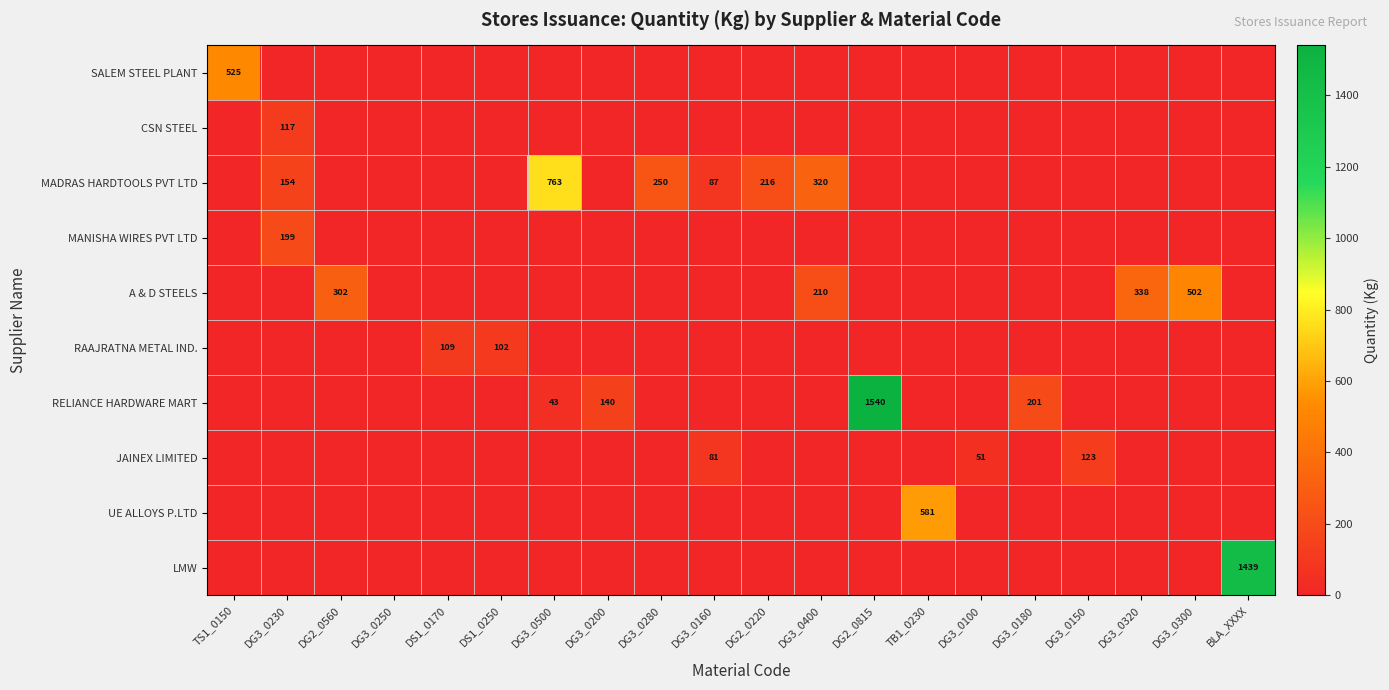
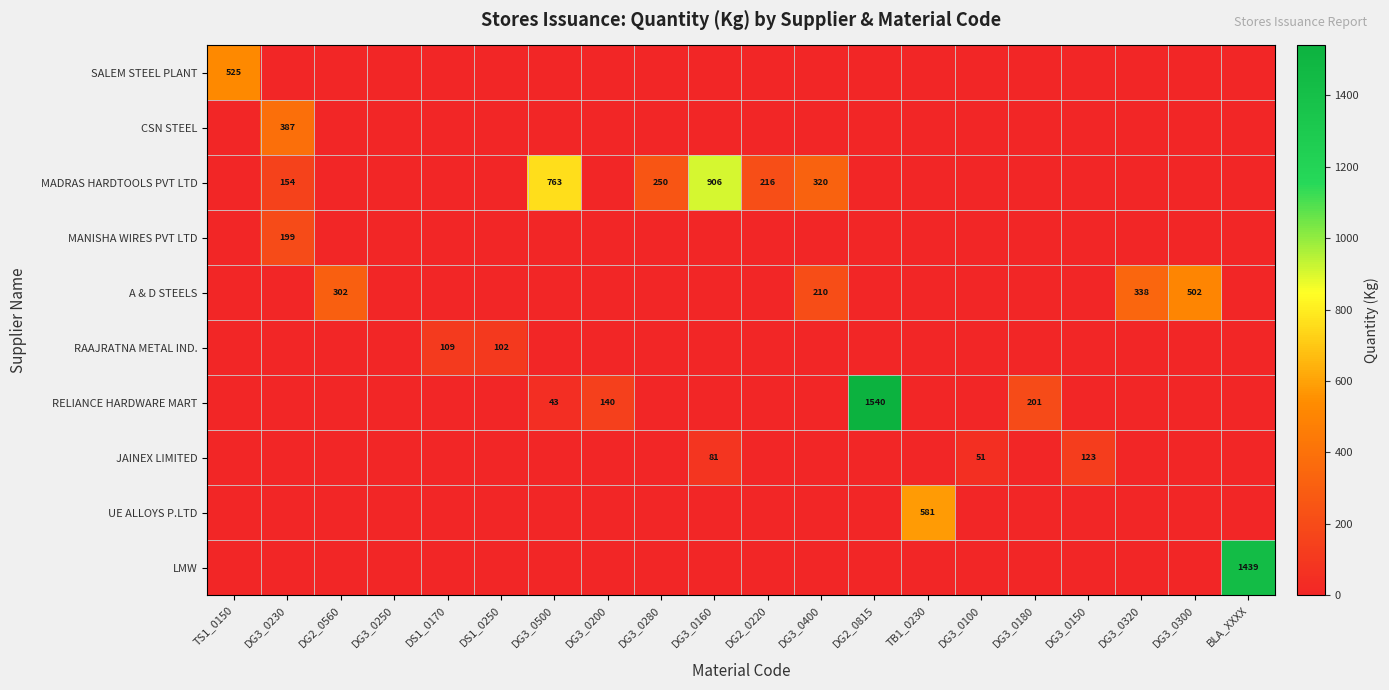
  {
    "SALEM STEEL PLANT": {
      "TS1_0150": 525
    },
    "CSN STEEL": {
-     "DG3_0230": 117
+     "DG3_0230": 387
    },
    "MADRAS HARDTOOLS PVT LTD": {
      "DG3_0230": 154,
      "DG3_0500": 763,
      "DG3_0280": 250,
-     "DG3_0160": 87,
+     "DG3_0160": 906,
      "DG2_0220": 216,
      "DG3_0400": 320
    },
    "MANISHA WIRES PVT LTD": {
      "DG3_0230": 199
    },
    "A & D STEELS": {
      "DG2_0560": 302,
      "DG3_0400": 210,
      "DG3_0320": 338,
      "DG3_0300": 502
    },
    "RAAJRATNA METAL IND.": {
      "DS1_0170": 109,
      "DS1_0250": 102
    },
    "RELIANCE HARDWARE MART": {
      "DG3_0500": 43,
      "DG3_0200": 140,
      "DG2_0815": 1540,
      "DG3_0180": 201
    },
    "JAINEX LIMITED": {
      "DG3_0160": 81,
      "DG3_0100": 51,
      "DG3_0150": 123
    },
    "UE ALLOYS P.LTD": {
      "TB1_0230": 581
    },
    "LMW": {
      "BLA_XXXX": 1439
    }
  }
